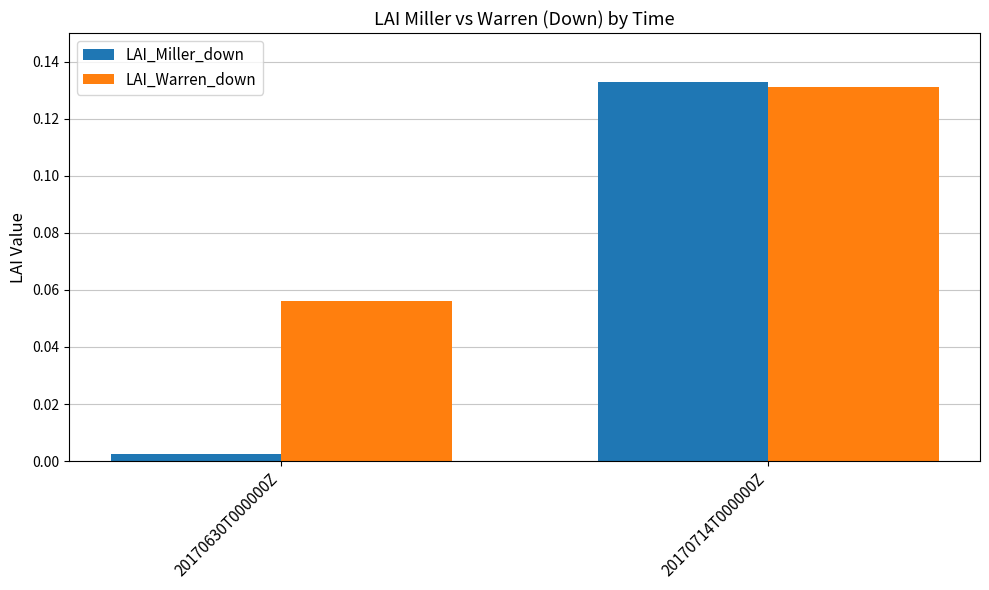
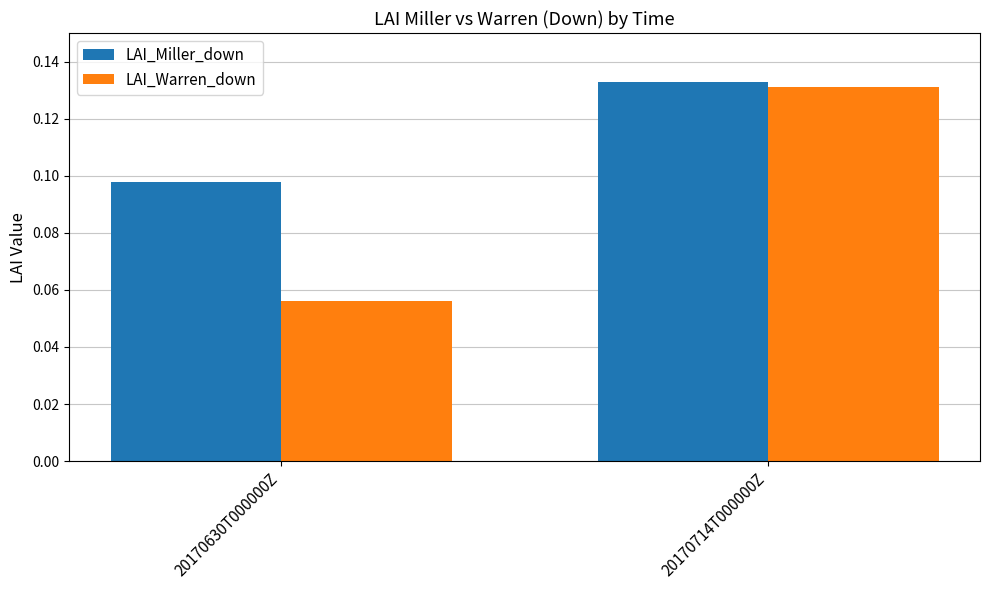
  {
    "LAI_Miller_down": {
-     "20170630T000000Z": 0.003,
+     "20170630T000000Z": 0.098,
      "20170714T000000Z": 0.133
    },
    "LAI_Warren_down": {
      "20170630T000000Z": 0.056,
      "20170714T000000Z": 0.131
    }
  }
